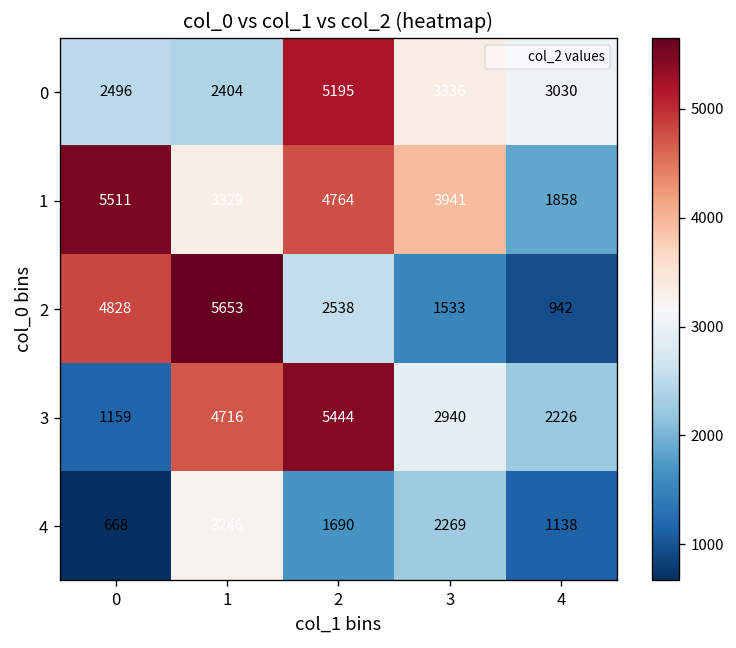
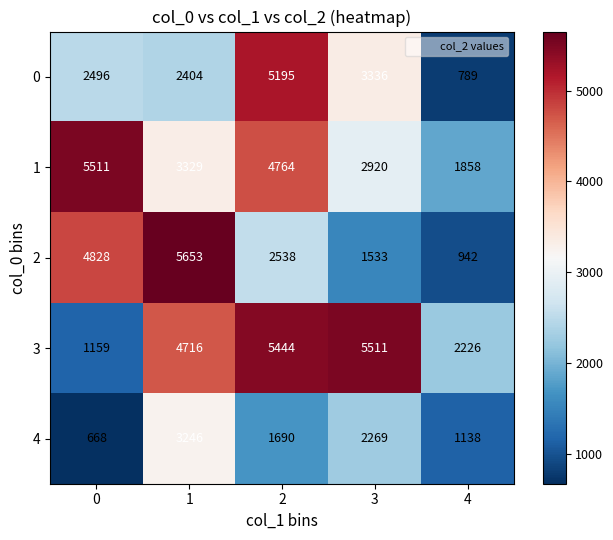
  {
    "0": {
      "0": 2496,
      "1": 2404,
      "2": 5195,
-     "4": 3030
+     "4": 789
    },
    "1": {
      "0": 5511,
      "2": 4764,
-     "3": 3941,
+     "3": 2920,
      "4": 1858
    },
    "2": {
      "0": 4828,
      "1": 5653,
      "2": 2538,
      "3": 1533,
      "4": 942
    },
    "3": {
      "0": 1159,
      "1": 4716,
      "2": 5444,
-     "3": 2940,
+     "3": 5511,
      "4": 2226
    },
    "4": {
      "0": 668,
      "2": 1690,
      "3": 2269,
      "4": 1138
    }
  }
